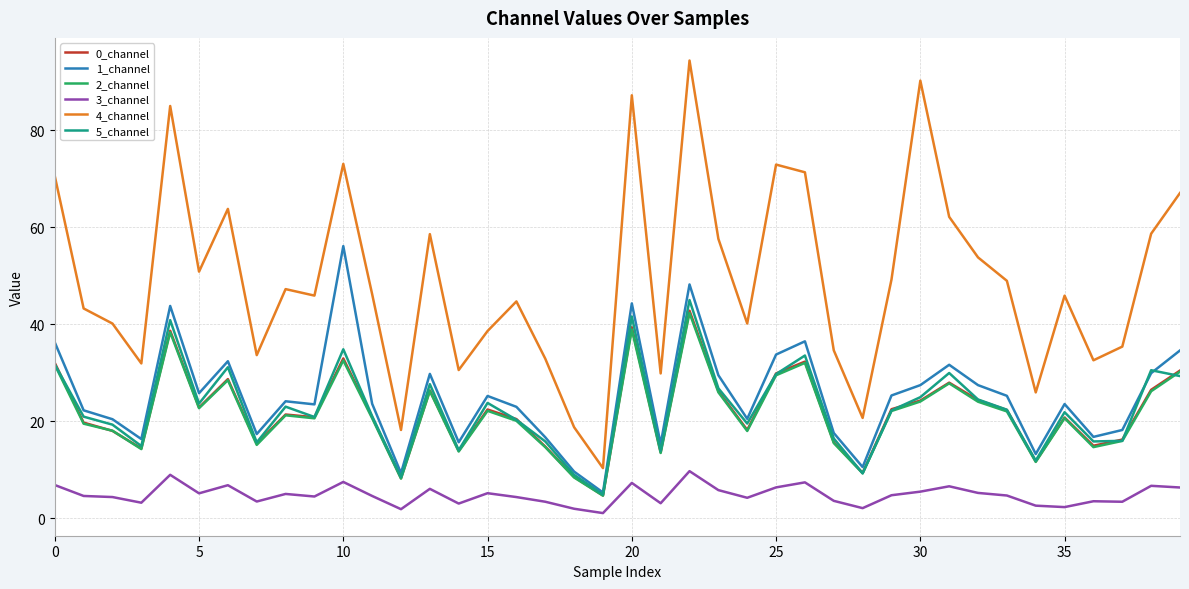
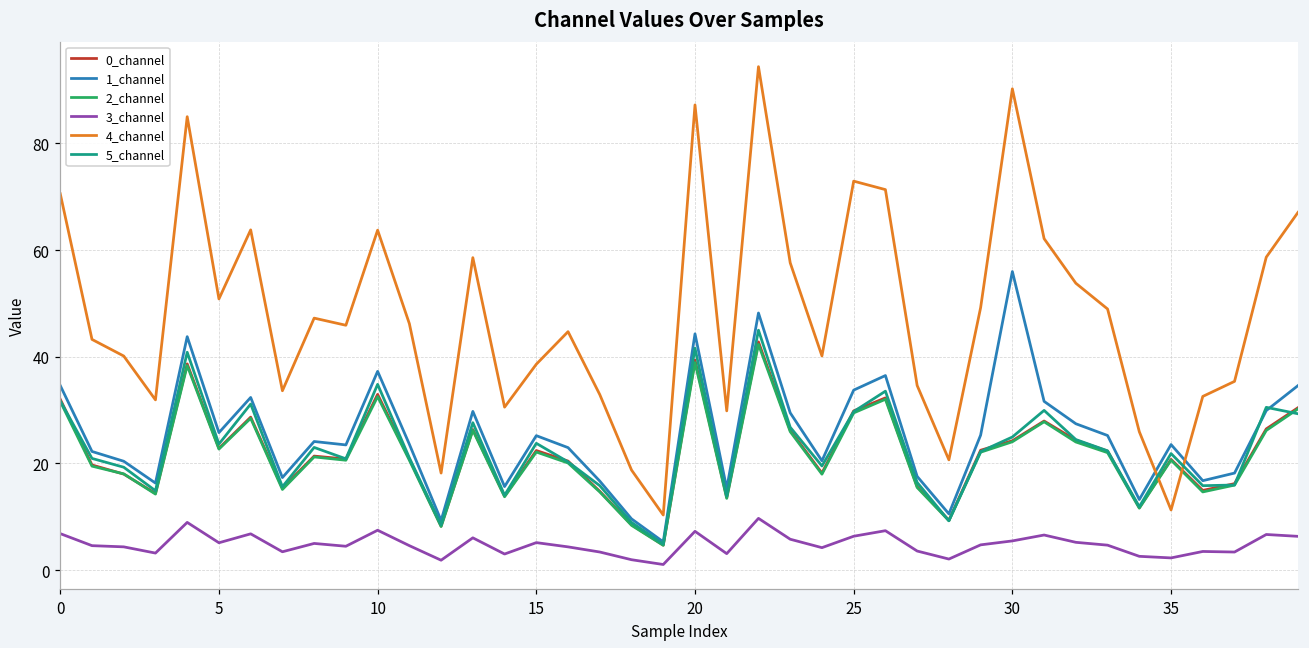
  {
    "1_channel": {
-     "0": 36,
+     "0": 35,
      "5": 26,
-     "10": 56,
+     "10": 37,
      "15": 25,
      "20": 44,
      "25": 34,
-     "30": 27,
+     "30": 56,
      "35": 24
    },
    "3_channel": {
      "0": 7,
      "5": 5,
      "10": 7,
      "15": 5,
      "20": 7,
      "25": 6,
      "30": 5,
      "35": 2
    },
    "4_channel": {
      "0": 71,
      "5": 51,
-     "10": 73,
+     "10": 64,
      "15": 39,
      "20": 87,
      "25": 73,
      "30": 90,
-     "35": 46
+     "35": 11
    }
  }
